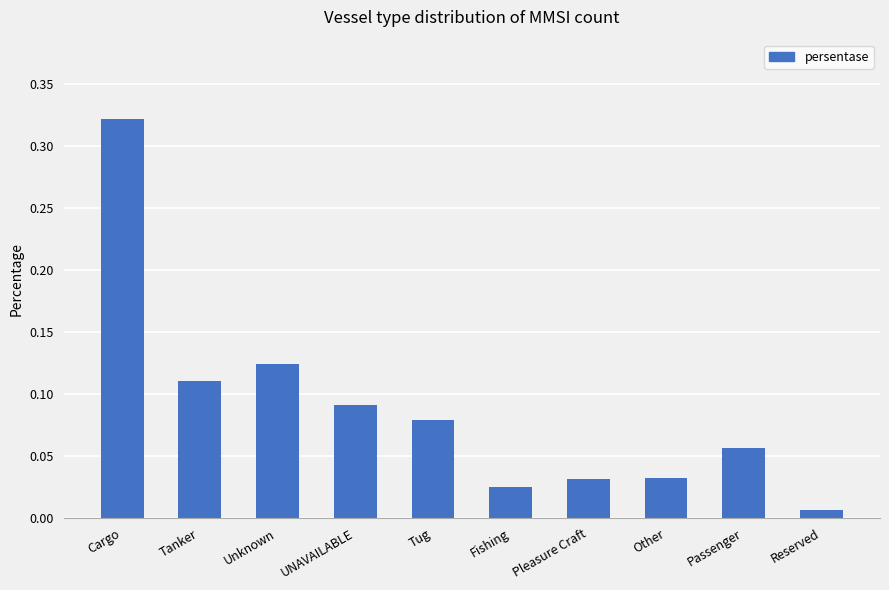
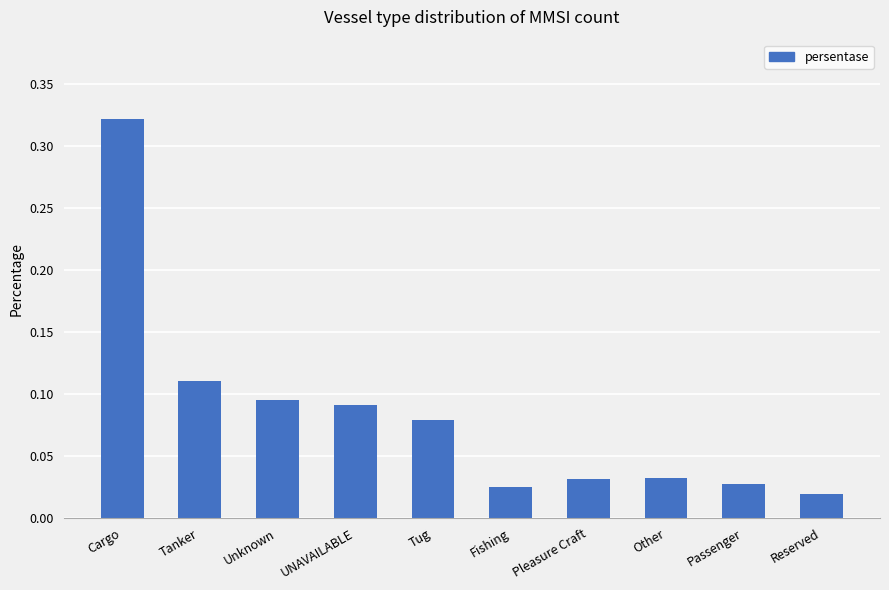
  {
    "Cargo": 0.322,
    "Tanker": 0.111,
-   "Unknown": 0.124,
+   "Unknown": 0.096,
    "UNAVAILABLE": 0.092,
    "Tug": 0.079,
    "Fishing": 0.025,
    "Pleasure Craft": 0.032,
    "Other": 0.032,
-   "Passenger": 0.057,
-   "Reserved": 0.007
+   "Passenger": 0.027,
+   "Reserved": 0.020
  }
